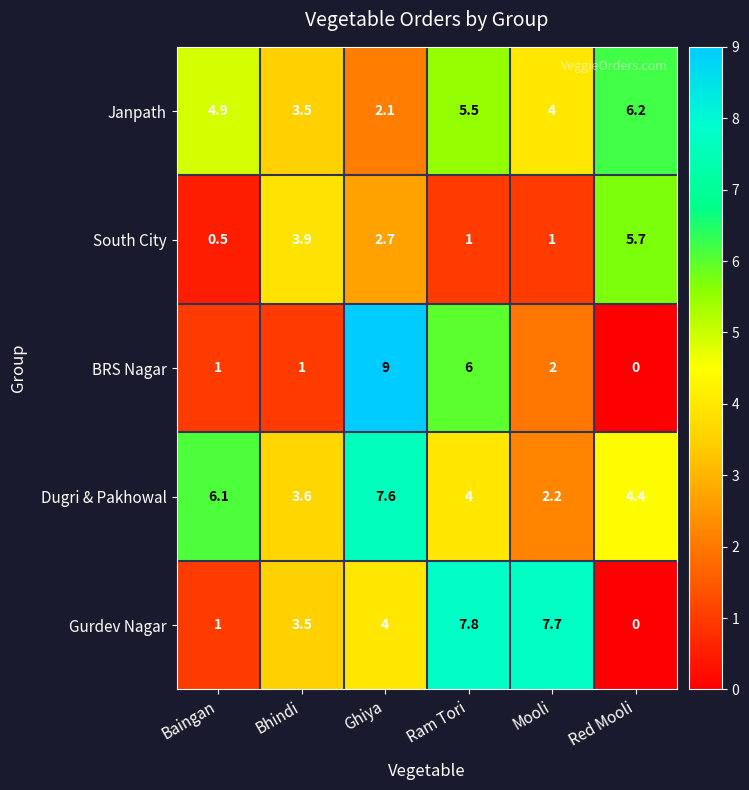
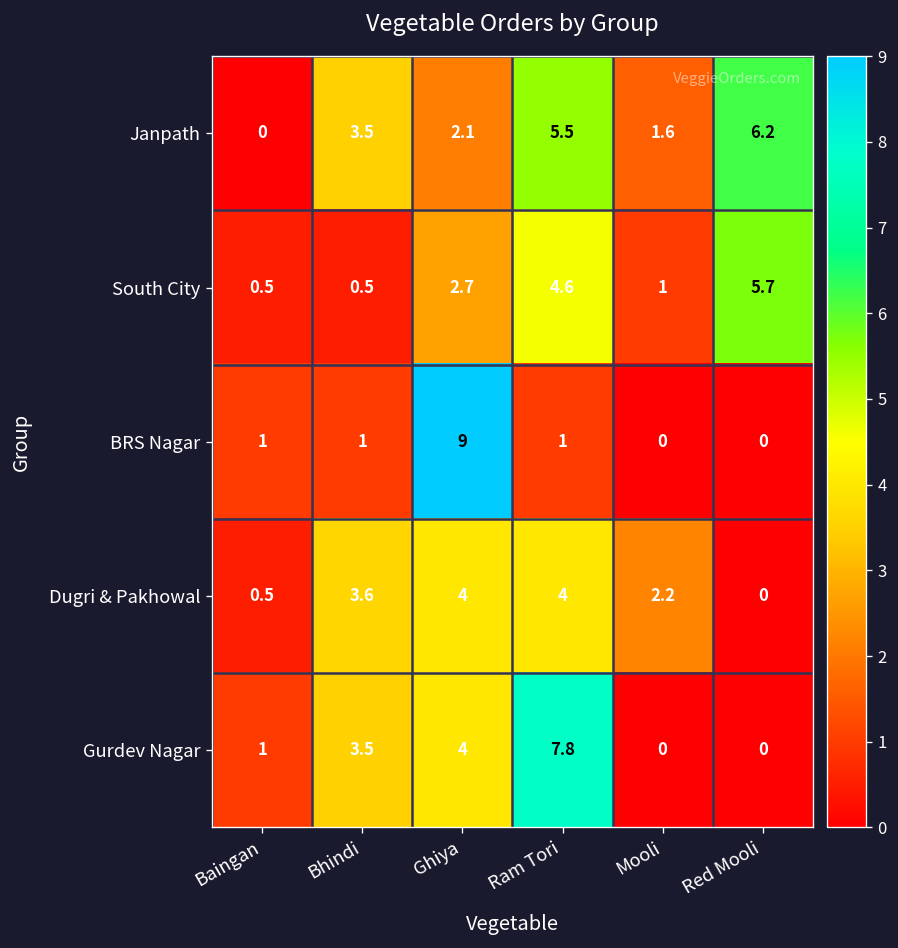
  {
    "Janpath": {
-     "Baingan": 4.9,
+     "Baingan": 0,
      "Bhindi": 3.5,
      "Ghiya": 2.1,
      "Ram Tori": 5.5,
-     "Mooli": 4
+     "Mooli": 1.6
    },
    "South City": {
      "Baingan": 0.5,
-     "Bhindi": 3.9,
+     "Bhindi": 0.5,
      "Ghiya": 2.7,
-     "Ram Tori": 1,
+     "Ram Tori": 4.6,
      "Mooli": 1,
      "Red Mooli": 5.7
    },
    "BRS Nagar": {
      "Baingan": 1,
      "Bhindi": 1,
      "Ghiya": 9,
-     "Ram Tori": 6,
-     "Mooli": 2,
+     "Ram Tori": 1,
+     "Mooli": 0,
      "Red Mooli": 0
    },
    "Dugri & Pakhowal": {
-     "Baingan": 6.1,
+     "Baingan": 0.5,
      "Bhindi": 3.6,
-     "Ghiya": 7.6,
+     "Ghiya": 4,
      "Ram Tori": 4,
      "Mooli": 2.2,
-     "Red Mooli": 4.4
+     "Red Mooli": 0
    },
    "Gurdev Nagar": {
      "Baingan": 1,
      "Bhindi": 3.5,
      "Ghiya": 4,
      "Ram Tori": 7.8,
-     "Mooli": 7.7,
+     "Mooli": 0,
      "Red Mooli": 0
    }
  }
